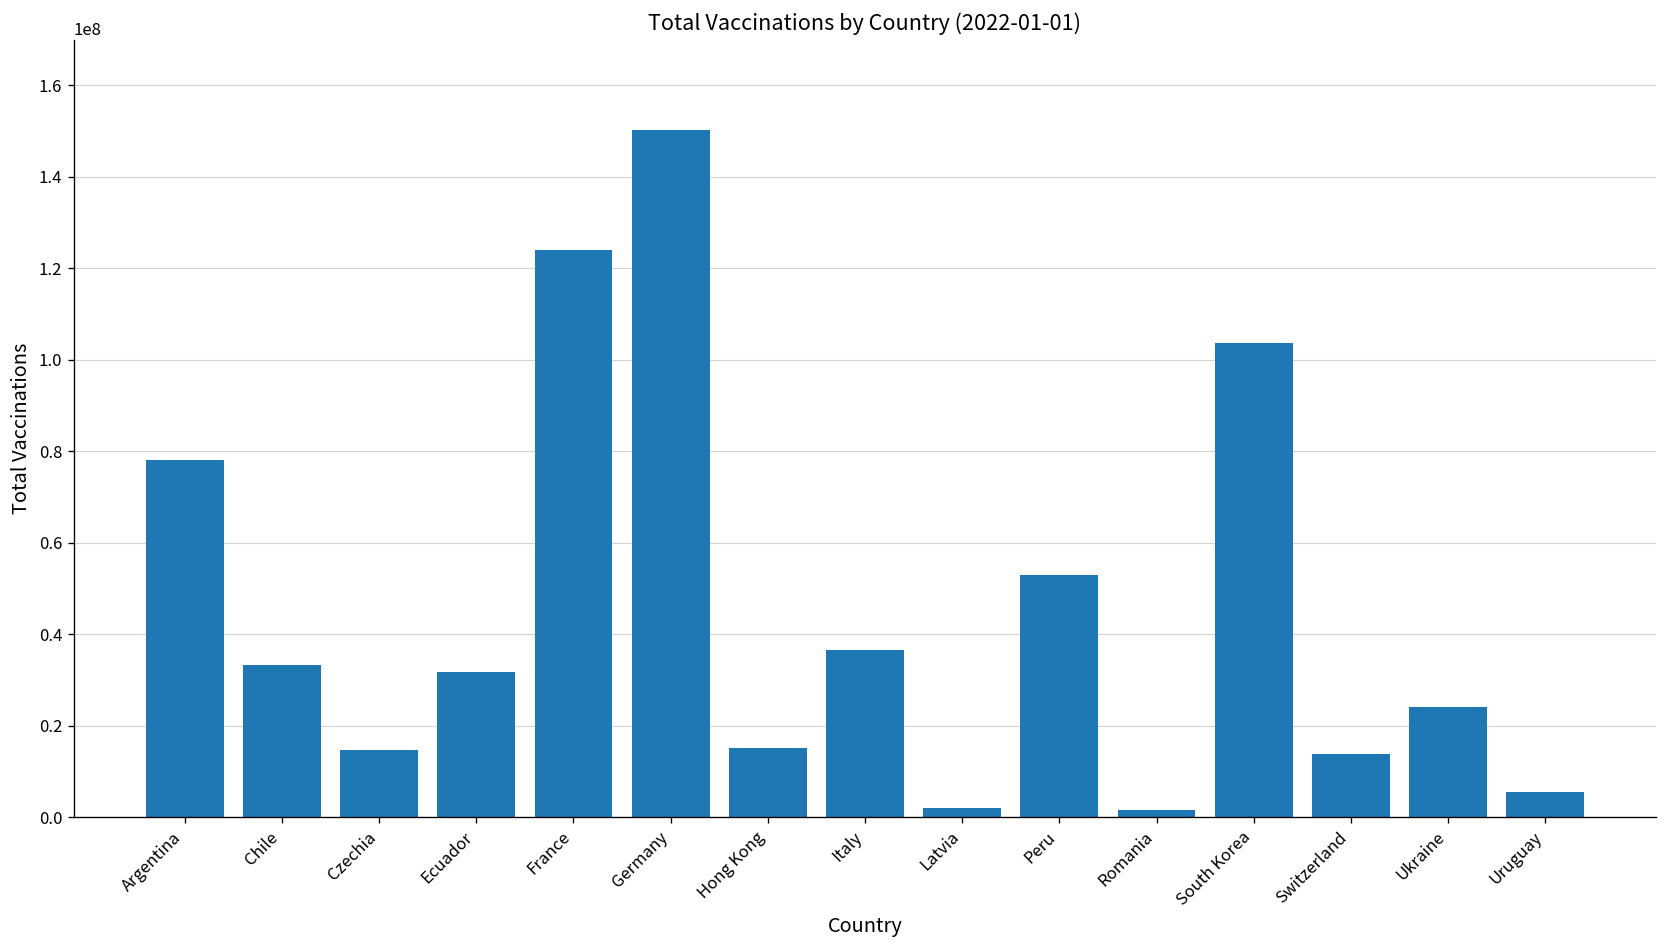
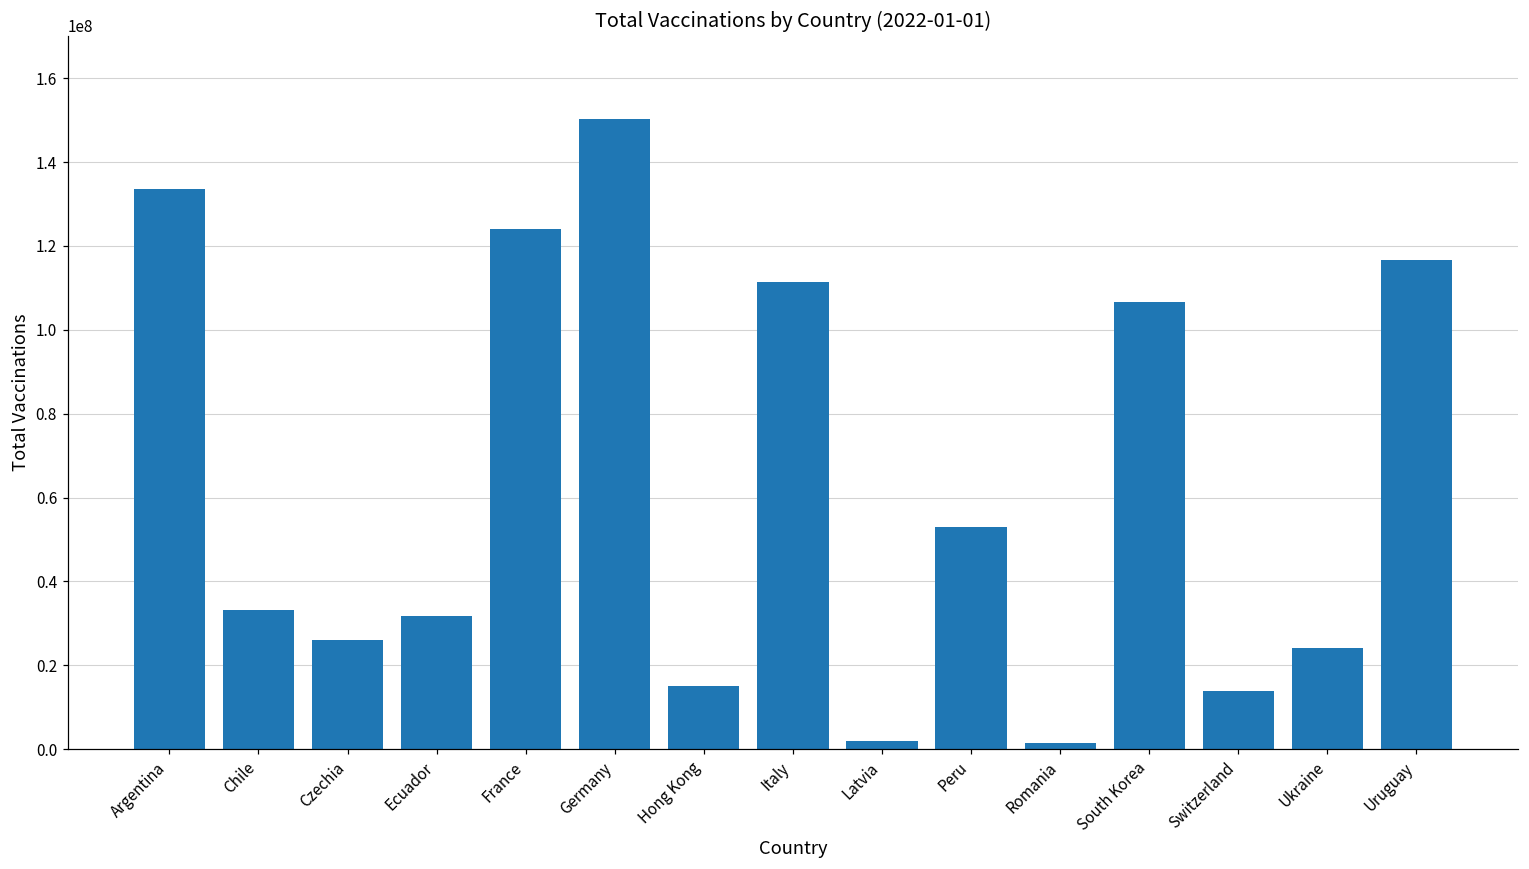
  {
-   "Argentina": 78000000,
+   "Argentina": 134000000,
    "Chile": 33000000,
-   "Czechia": 15000000,
+   "Czechia": 26000000,
    "Ecuador": 32000000,
    "France": 124000000,
    "Germany": 150000000,
    "Hong Kong": 15000000,
-   "Italy": 37000000,
+   "Italy": 111000000,
    "Latvia": 2000000,
    "Peru": 53000000,
    "Romania": 2000000,
-   "South Korea": 104000000,
+   "South Korea": 107000000,
    "Switzerland": 14000000,
    "Ukraine": 24000000,
-   "Uruguay": 5000000
+   "Uruguay": 117000000
  }
